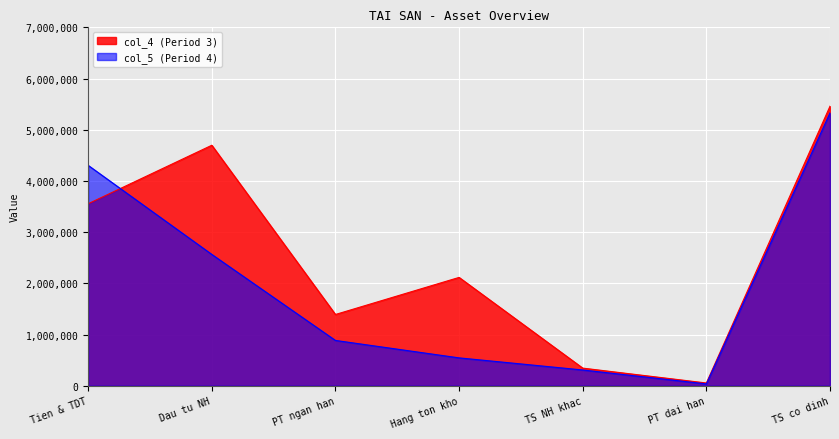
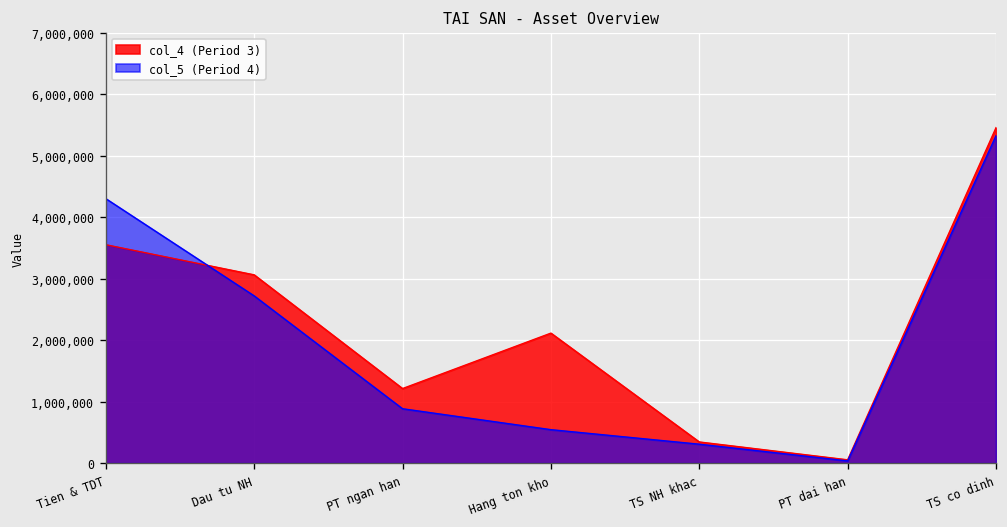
  {
    "col_4 (Period 3)": {
      "Tien & TDT": "3,600,000",
-     "Dau tu NH": "4,700,000",
-     "PT ngan han": "1,400,000",
+     "Dau tu NH": "3,100,000",
+     "PT ngan han": "1,200,000",
      "Hang ton kho": "2,100,000",
      "TS co dinh": "5,500,000"
    },
    "col_5 (Period 4)": {
      "Tien & TDT": "4,300,000",
-     "Dau tu NH": "2,600,000",
+     "Dau tu NH": "2,700,000",
      "PT ngan han": "900,000",
      "Hang ton kho": "500,000",
      "TS co dinh": "5,300,000"
    }
  }
